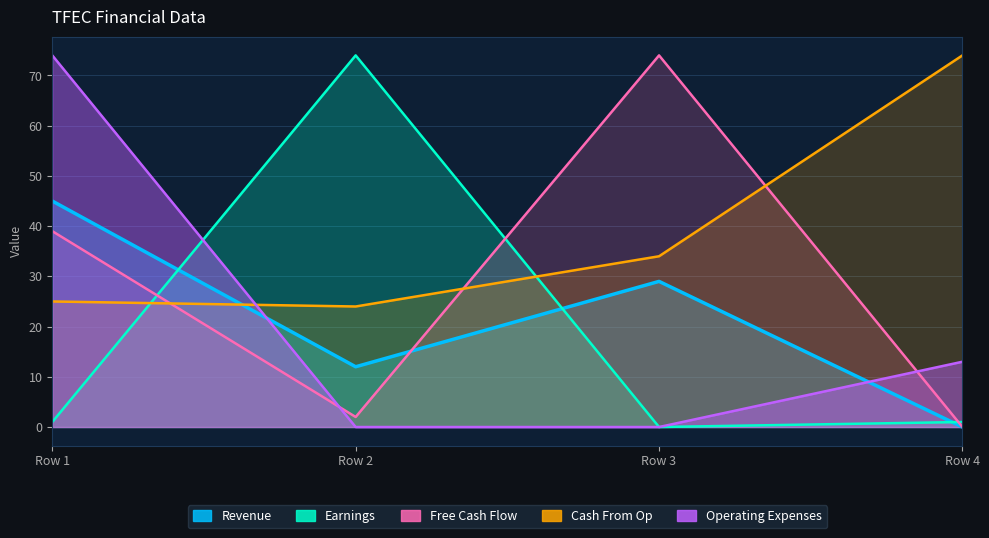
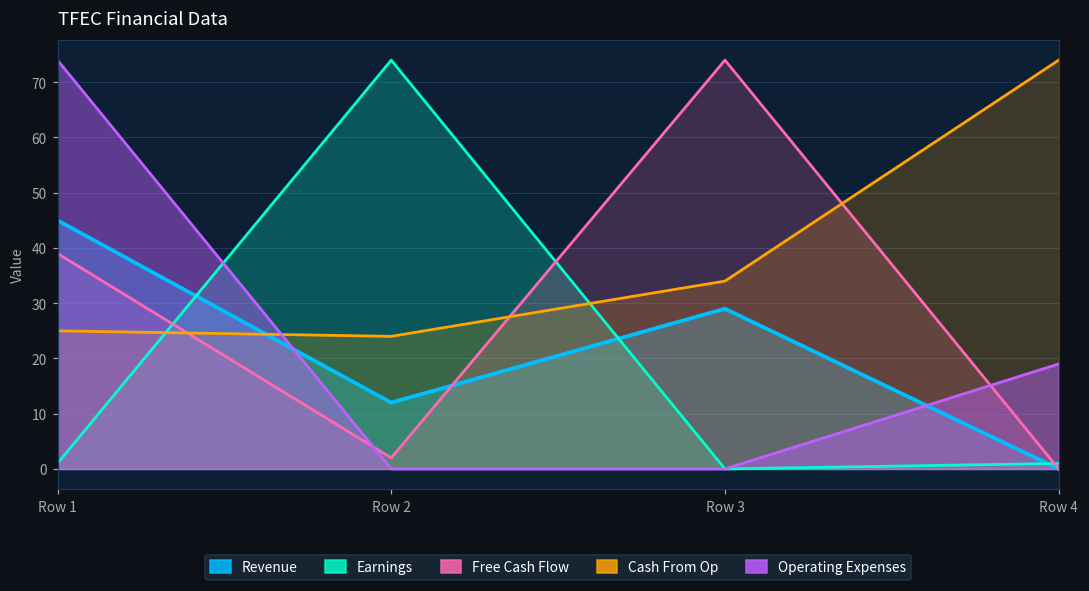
  {
    "Operating Expenses": {
      "Row 1": 74,
      "Row 2": 0,
-     "Row 4": 13
+     "Row 4": 19
    }
  }
